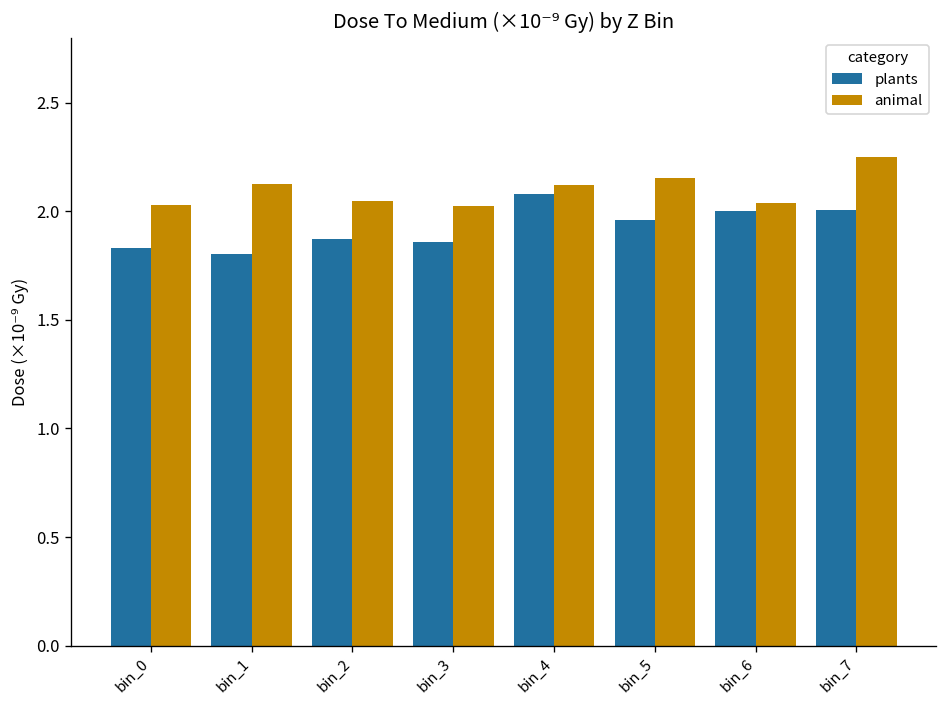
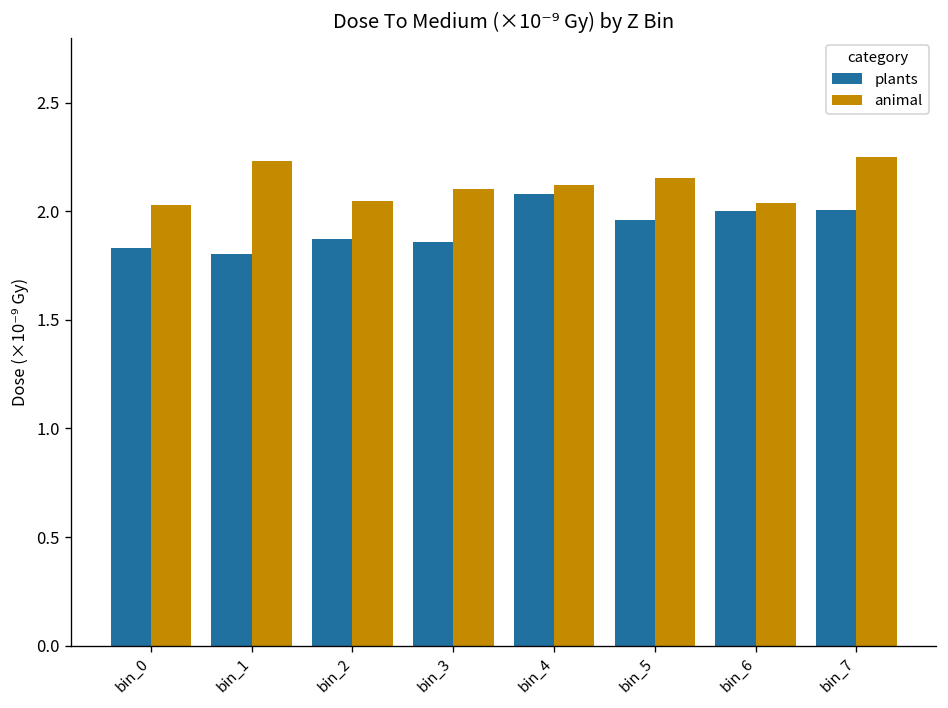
  {
    "plants": {
      "bin_0": 1.83,
      "bin_1": 1.81,
      "bin_2": 1.88,
      "bin_3": 1.86,
      "bin_4": 2.08,
      "bin_5": 1.96,
      "bin_6": 2.00,
      "bin_7": 2.01
    },
    "animal": {
      "bin_0": 2.03,
-     "bin_1": 2.13,
+     "bin_1": 2.23,
      "bin_2": 2.05,
-     "bin_3": 2.03,
+     "bin_3": 2.10,
      "bin_4": 2.12,
      "bin_5": 2.16,
      "bin_6": 2.04,
      "bin_7": 2.25
    }
  }
